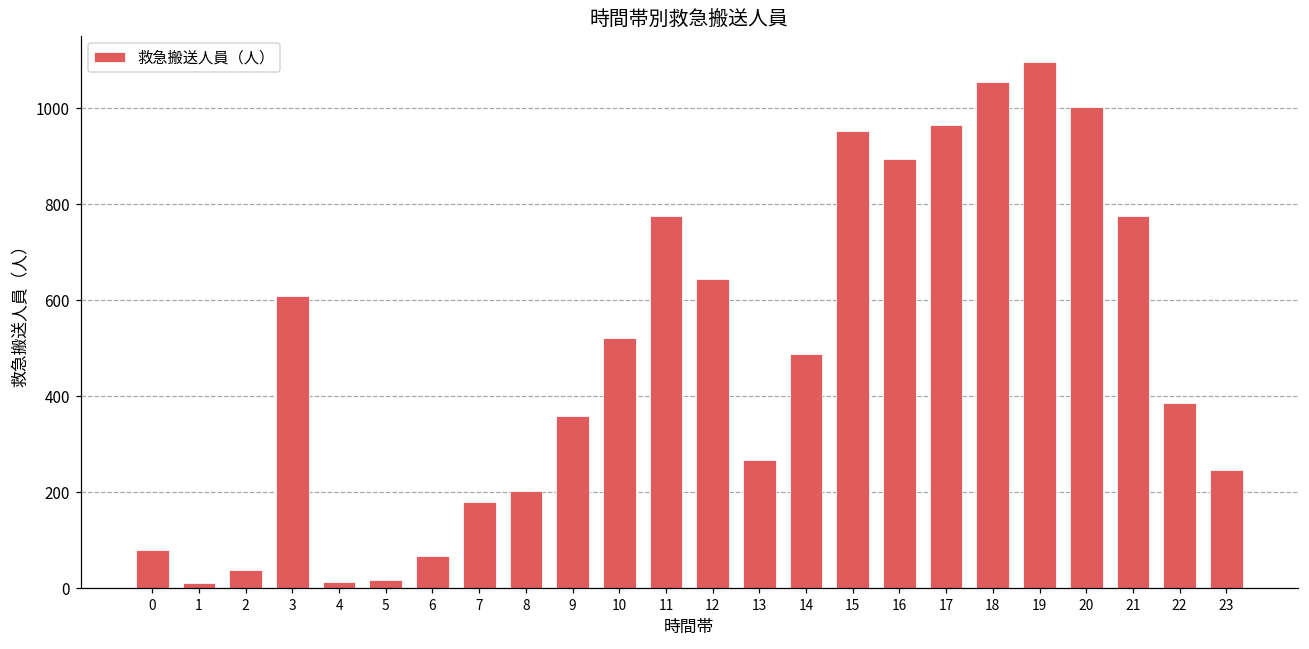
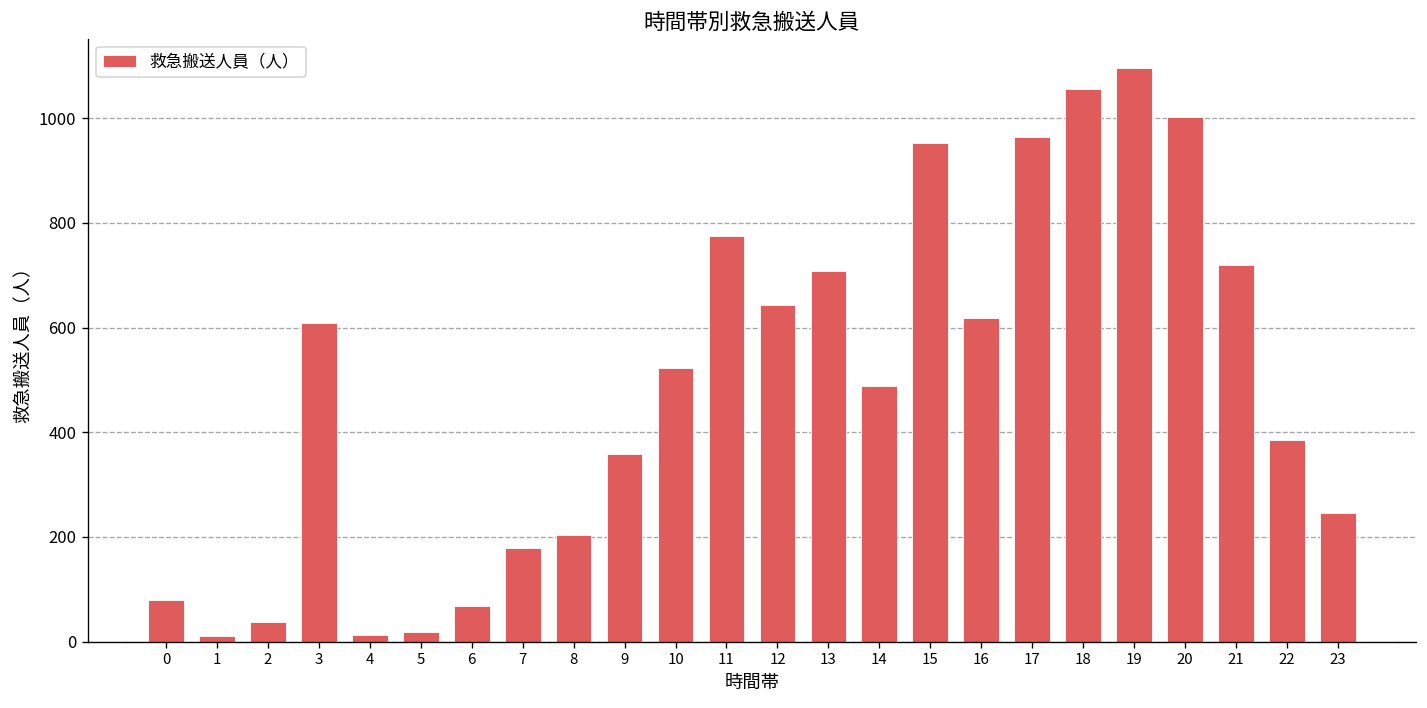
  {
    "0": 80,
    "1": 10,
    "2": 40,
    "3": 610,
    "4": 10,
    "5": 20,
    "6": 70,
    "7": 180,
    "8": 200,
    "9": 360,
    "10": 520,
    "11": 780,
    "12": 640,
-   "13": 270,
+   "13": 710,
    "14": 490,
    "15": 950,
-   "16": 900,
+   "16": 620,
    "17": 970,
    "18": 1060,
    "19": 1100,
    "20": 1000,
-   "21": 780,
+   "21": 720,
    "22": 390,
    "23": 250
  }
